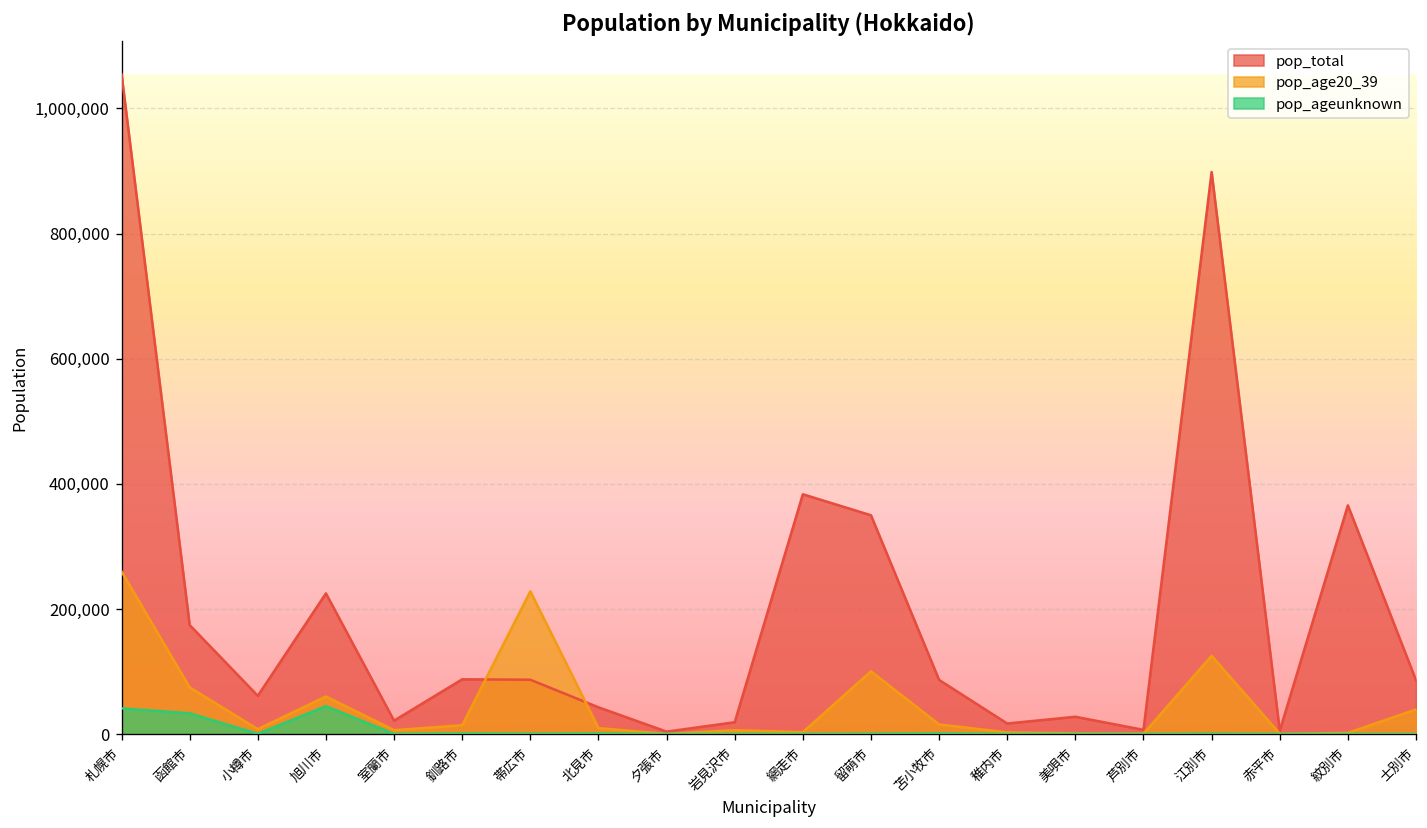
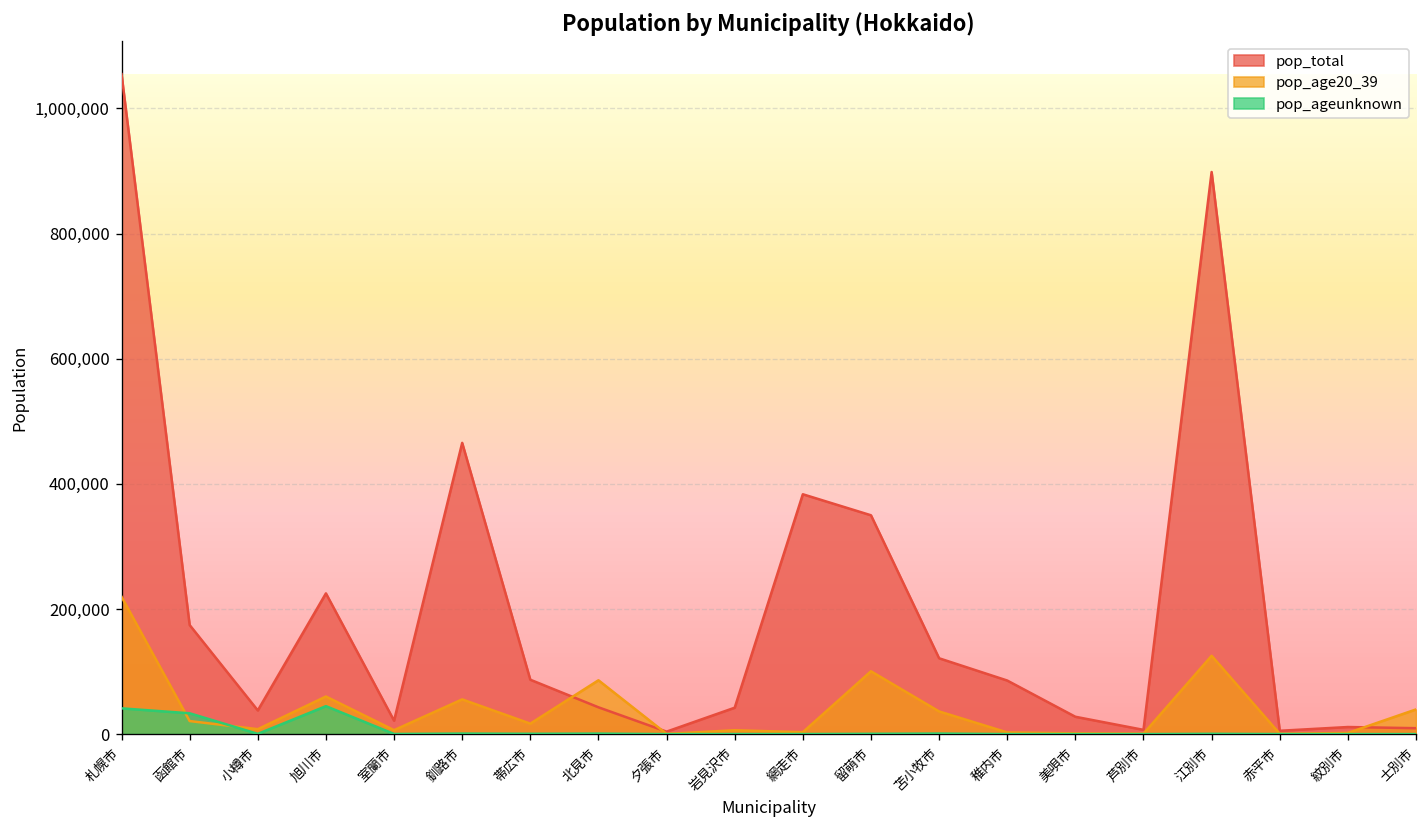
  {
    "pop_total": {
      "札幌市": "1,050,000",
      "函館市": "170,000",
-     "小樽市": "60,000",
+     "小樽市": "40,000",
      "旭川市": "220,000",
      "室蘭市": "20,000",
-     "釧路市": "90,000",
+     "釧路市": "470,000",
      "帯広市": "90,000",
      "北見市": "40,000",
-     "岩見沢市": "20,000",
+     "岩見沢市": "40,000",
      "網走市": "380,000",
      "留萌市": "350,000",
-     "苫小牧市": "90,000",
-     "稚内市": "20,000",
+     "苫小牧市": "120,000",
+     "稚内市": "90,000",
      "美唄市": "30,000",
      "芦別市": "10,000",
      "江別市": "900,000",
-     "紋別市": "370,000",
-     "士別市": "90,000"
+     "紋別市": "10,000",
+     "士別市": "10,000"
    },
    "pop_age20_39": {
-     "札幌市": "260,000",
-     "函館市": "70,000",
+     "札幌市": "220,000",
+     "函館市": "20,000",
      "小樽市": "10,000",
      "旭川市": "60,000",
      "室蘭市": "10,000",
-     "釧路市": "10,000",
-     "帯広市": "230,000",
-     "北見市": "10,000",
+     "釧路市": "60,000",
+     "帯広市": "20,000",
+     "北見市": "90,000",
      "岩見沢市": "10,000",
      "留萌市": "100,000",
-     "苫小牧市": "20,000",
+     "苫小牧市": "40,000",
      "江別市": "130,000",
      "士別市": "40,000"
    },
    "pop_ageunknown": {
      "札幌市": "40,000",
      "函館市": "30,000",
      "小樽市": "0",
      "旭川市": "40,000",
      "室蘭市": "0",
      "釧路市": "0",
      "帯広市": "0",
      "北見市": "0",
      "岩見沢市": "0",
      "留萌市": "0",
      "苫小牧市": "0",
      "江別市": "0",
      "士別市": "0"
    }
  }
